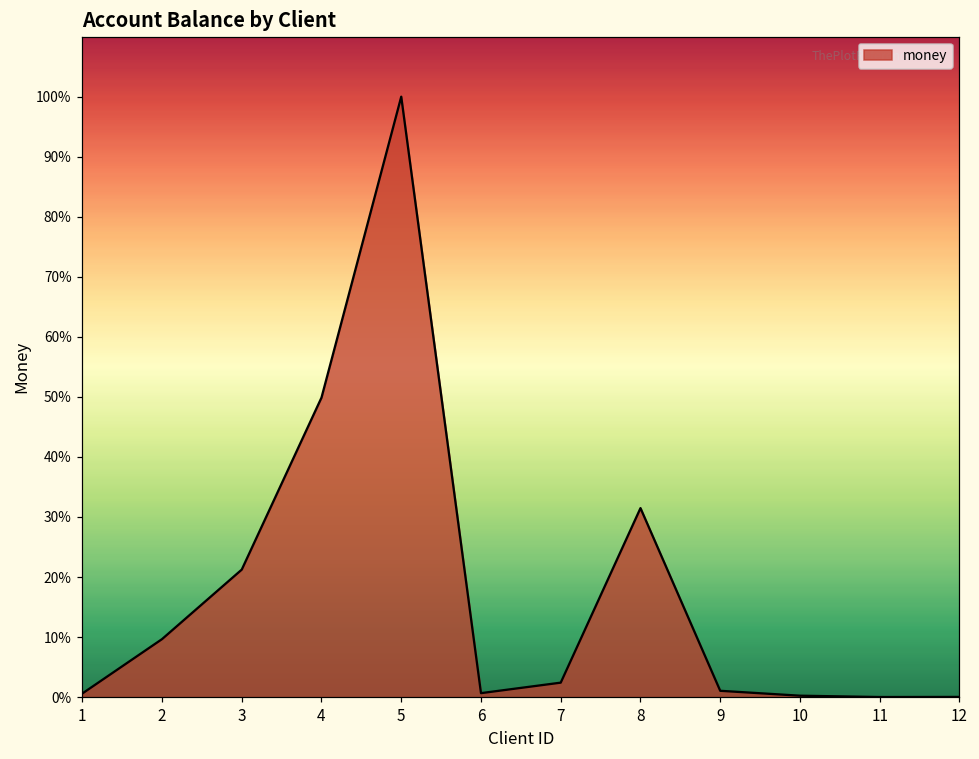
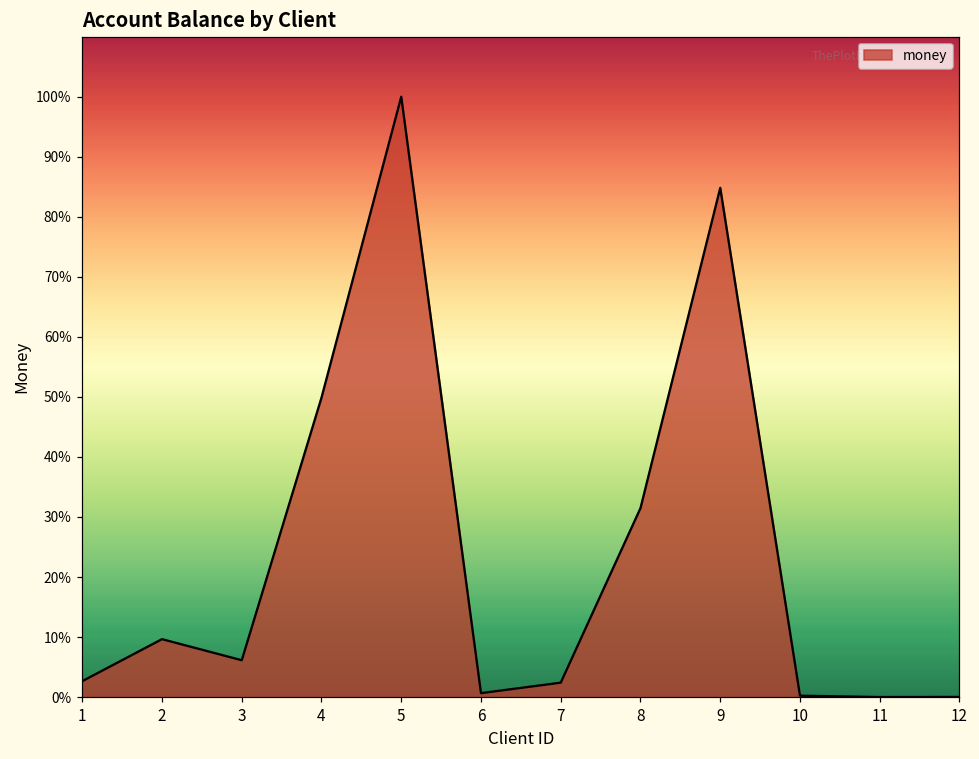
  {
-   "1": "1%",
+   "1": "3%",
    "2": "10%",
-   "3": "21%",
+   "3": "6%",
    "4": "50%",
    "5": "100%",
    "6": "1%",
    "7": "2%",
    "8": "31%",
-   "9": "1%",
+   "9": "85%",
    "10": "0%",
    "11": "0%",
    "12": "0%"
  }
